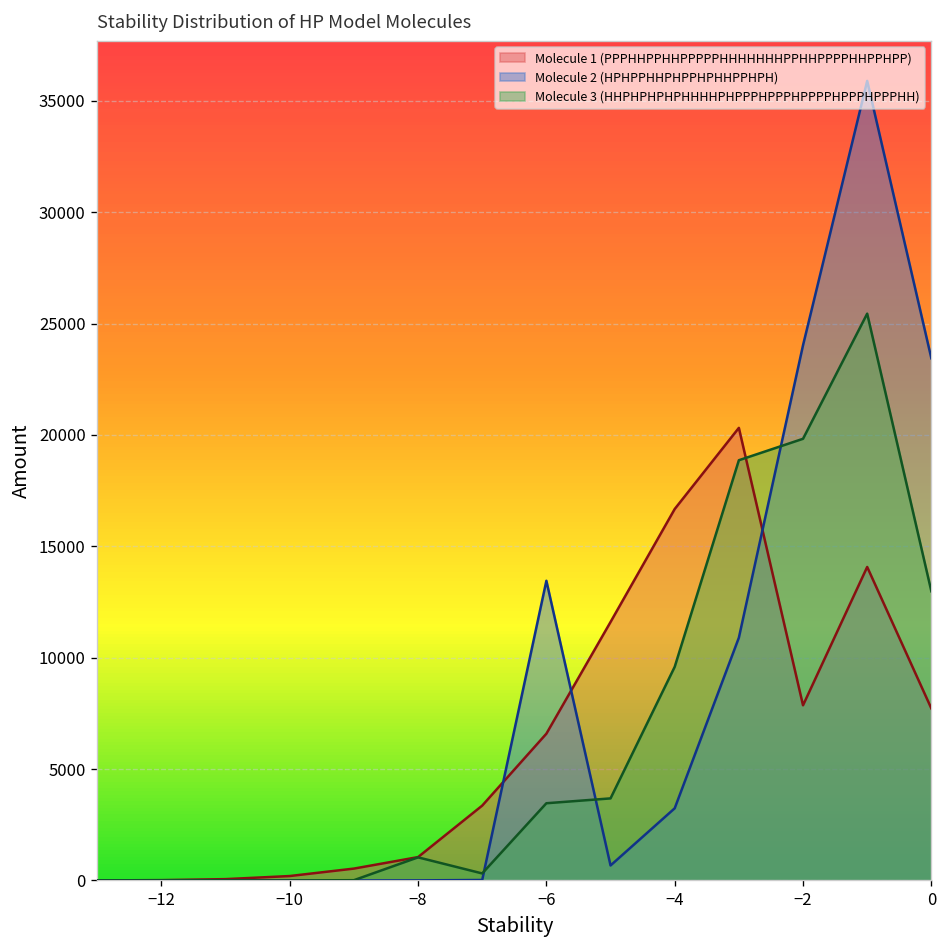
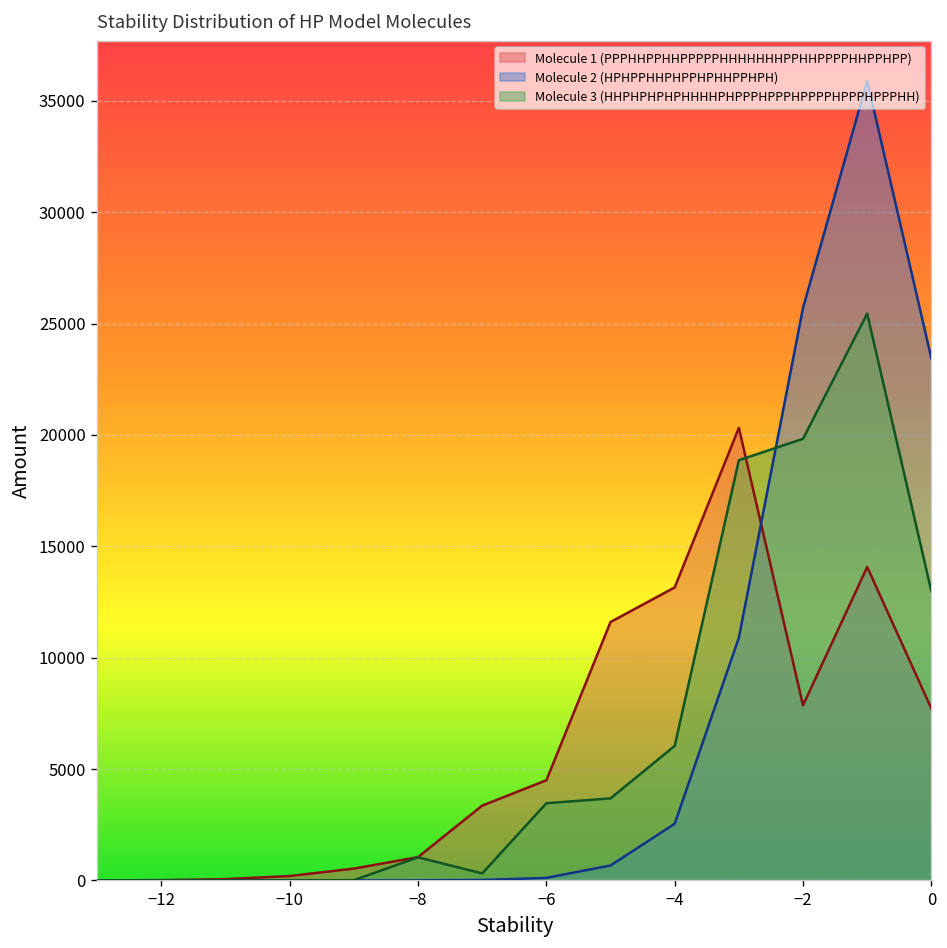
  {
    "Molecule 1 (PPPHHPPHHPPPPPHHHHHHHPPHHPPPPHHPPHPP)": {
      "−10": 200,
-     "−6": 6600,
-     "−4": 16700,
+     "−6": 4500,
+     "−4": 13200,
      "−2": 7900,
      "0": 7700
    },
    "Molecule 2 (HPHPPHHPHPPHPHHPPHPH)": {
      "−8": 0,
-     "−6": 13500,
-     "−4": 3200,
-     "−2": 24000,
+     "−6": 100,
+     "−4": 2500,
+     "−2": 25700,
      "0": 23400
    },
    "Molecule 3 (HHPHPHPHPHHHHPHPPPHPPPHPPPPHPPPHPPPHH)": {
      "−6": 3500,
-     "−4": 9600,
+     "−4": 6000,
      "−2": 19800,
      "0": 13000
    }
  }
